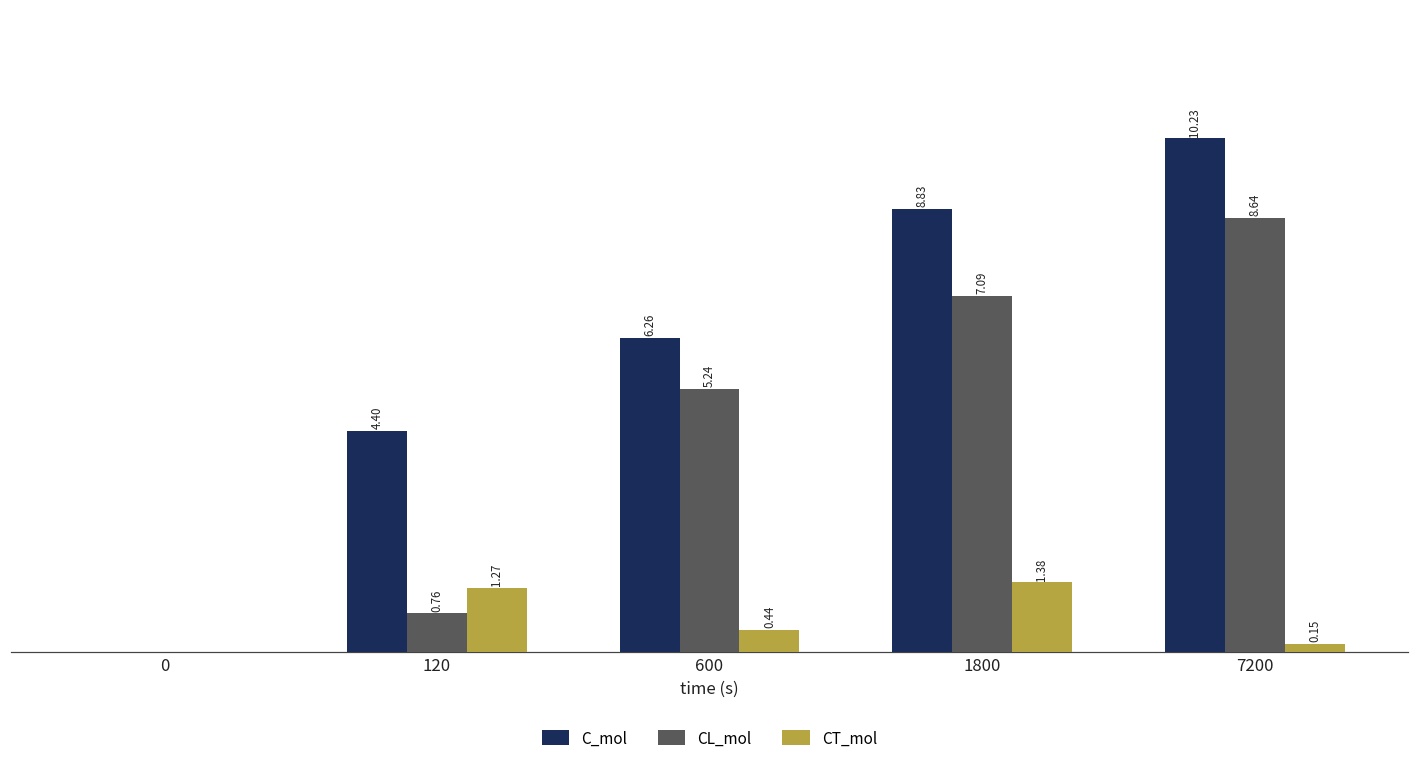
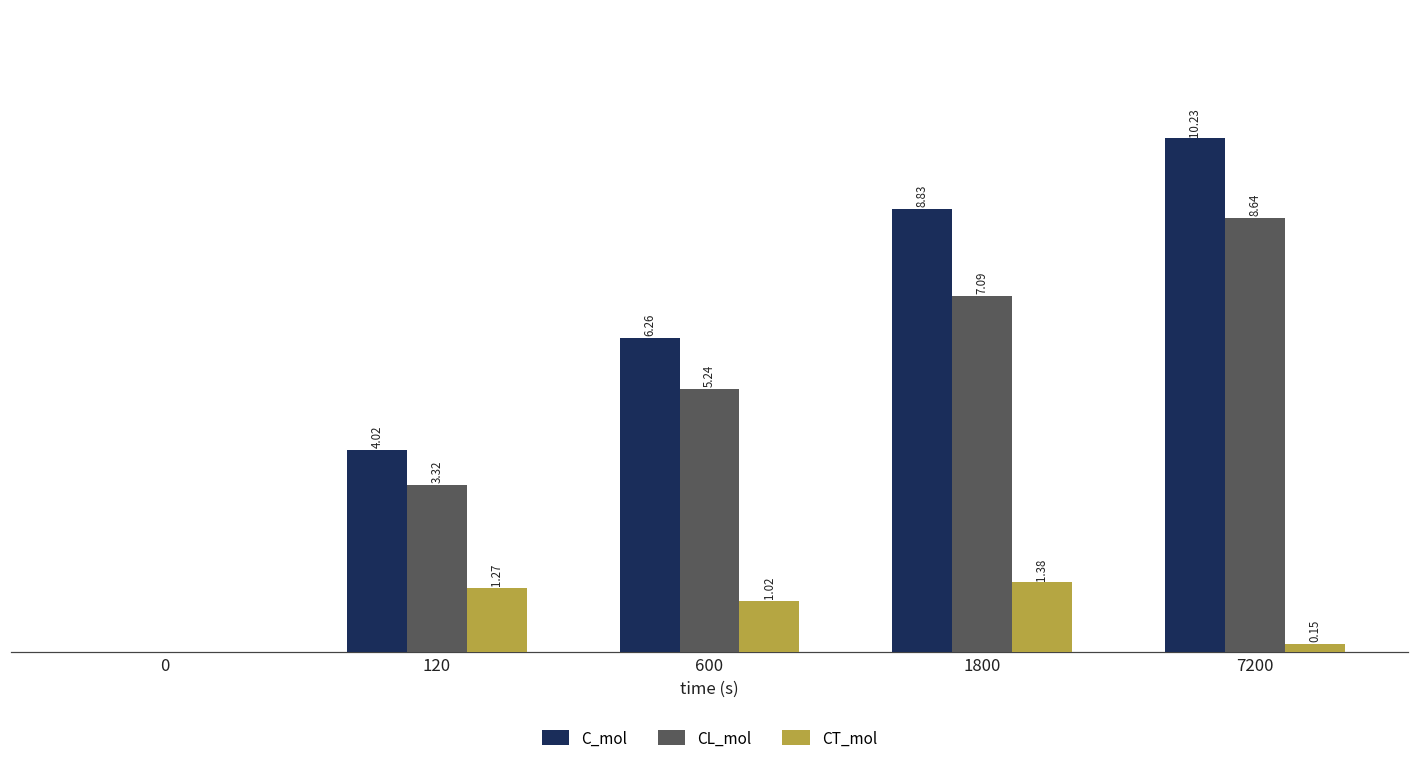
  {
    "C_mol": {
-     "120": 4.40,
+     "120": 4.02,
      "600": 6.26,
      "1800": 8.83,
      "7200": 10.23
    },
    "CL_mol": {
-     "120": 0.76,
+     "120": 3.32,
      "600": 5.24,
      "1800": 7.09,
      "7200": 8.64
    },
    "CT_mol": {
      "120": 1.27,
-     "600": 0.44,
+     "600": 1.02,
      "1800": 1.38,
      "7200": 0.15
    }
  }
